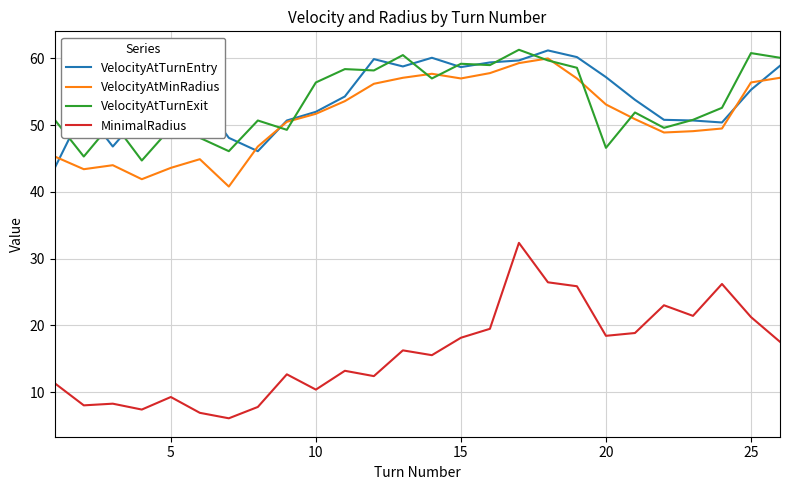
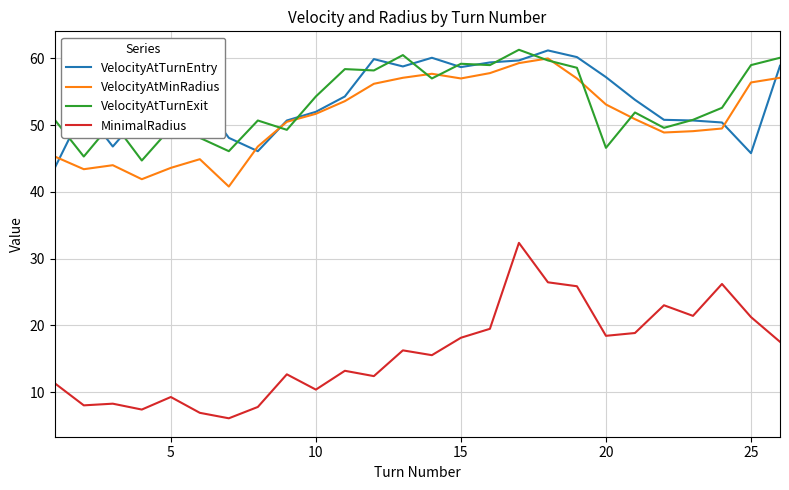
  {
    "VelocityAtTurnEntry": {
      "15": 59,
      "20": 57,
-     "25": 55
+     "25": 46
    },
    "VelocityAtMinRadius": {
      "5": 44,
      "15": 57,
      "20": 53,
      "25": 56
    },
    "VelocityAtTurnExit": {
-     "10": 56,
+     "10": 54,
      "15": 59,
      "20": 47,
-     "25": 61
+     "25": 59
    },
    "MinimalRadius": {
      "5": 9,
      "10": 10,
      "15": 18,
      "20": 18,
      "25": 21
    }
  }
